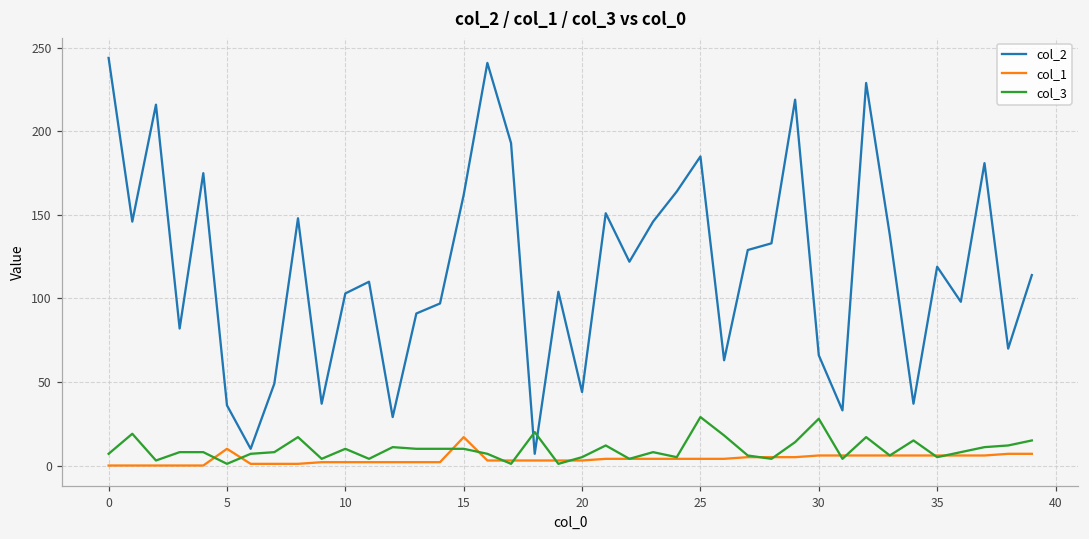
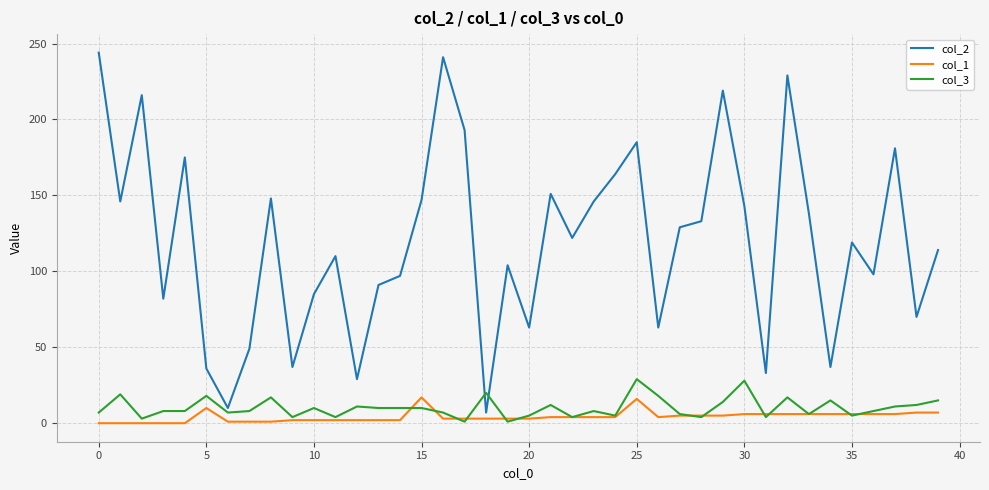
  {
    "col_2": {
      "0": 244,
      "5": 36,
-     "10": 103,
-     "15": 162,
-     "20": 44,
+     "10": 85,
+     "15": 147,
+     "20": 63,
      "25": 185,
-     "30": 66,
+     "30": 143,
      "35": 119
    },
    "col_1": {
      "0": 0,
      "5": 10,
      "10": 2,
      "15": 17,
      "20": 3,
-     "25": 4,
+     "25": 16,
      "30": 6
    },
    "col_3": {
      "0": 7,
-     "5": 1,
+     "5": 18,
      "10": 10,
      "15": 10,
      "20": 5,
      "25": 29,
      "30": 28
    }
  }
